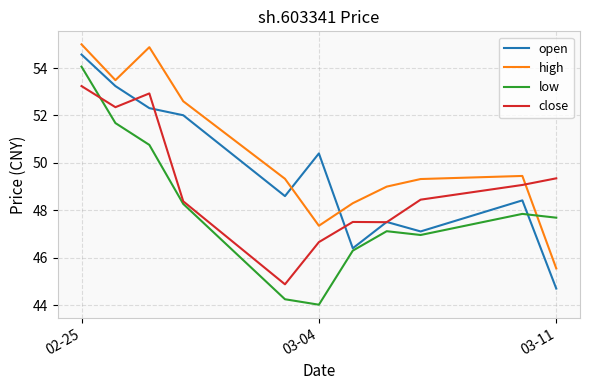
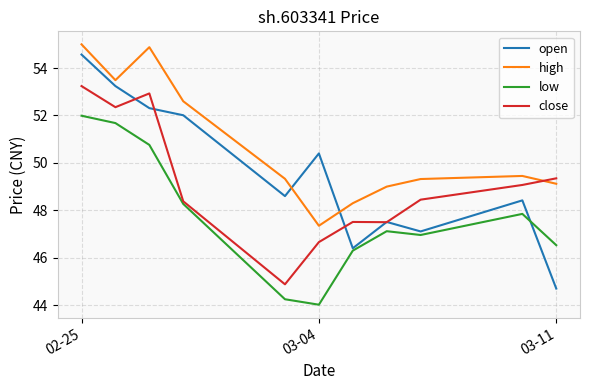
  {
    "open": {
      "02-25": 54.6,
      "03-04": 50.4,
      "03-11": 44.7
    },
    "high": {
      "02-25": 55.0,
      "03-04": 47.4,
-     "03-11": 45.6
+     "03-11": 49.1
    },
    "low": {
-     "02-25": 54.1,
+     "02-25": 52.0,
      "03-04": 44.0,
-     "03-11": 47.7
+     "03-11": 46.5
    },
    "close": {
      "02-25": 53.2,
      "03-04": 46.7,
      "03-11": 49.4
    }
  }
